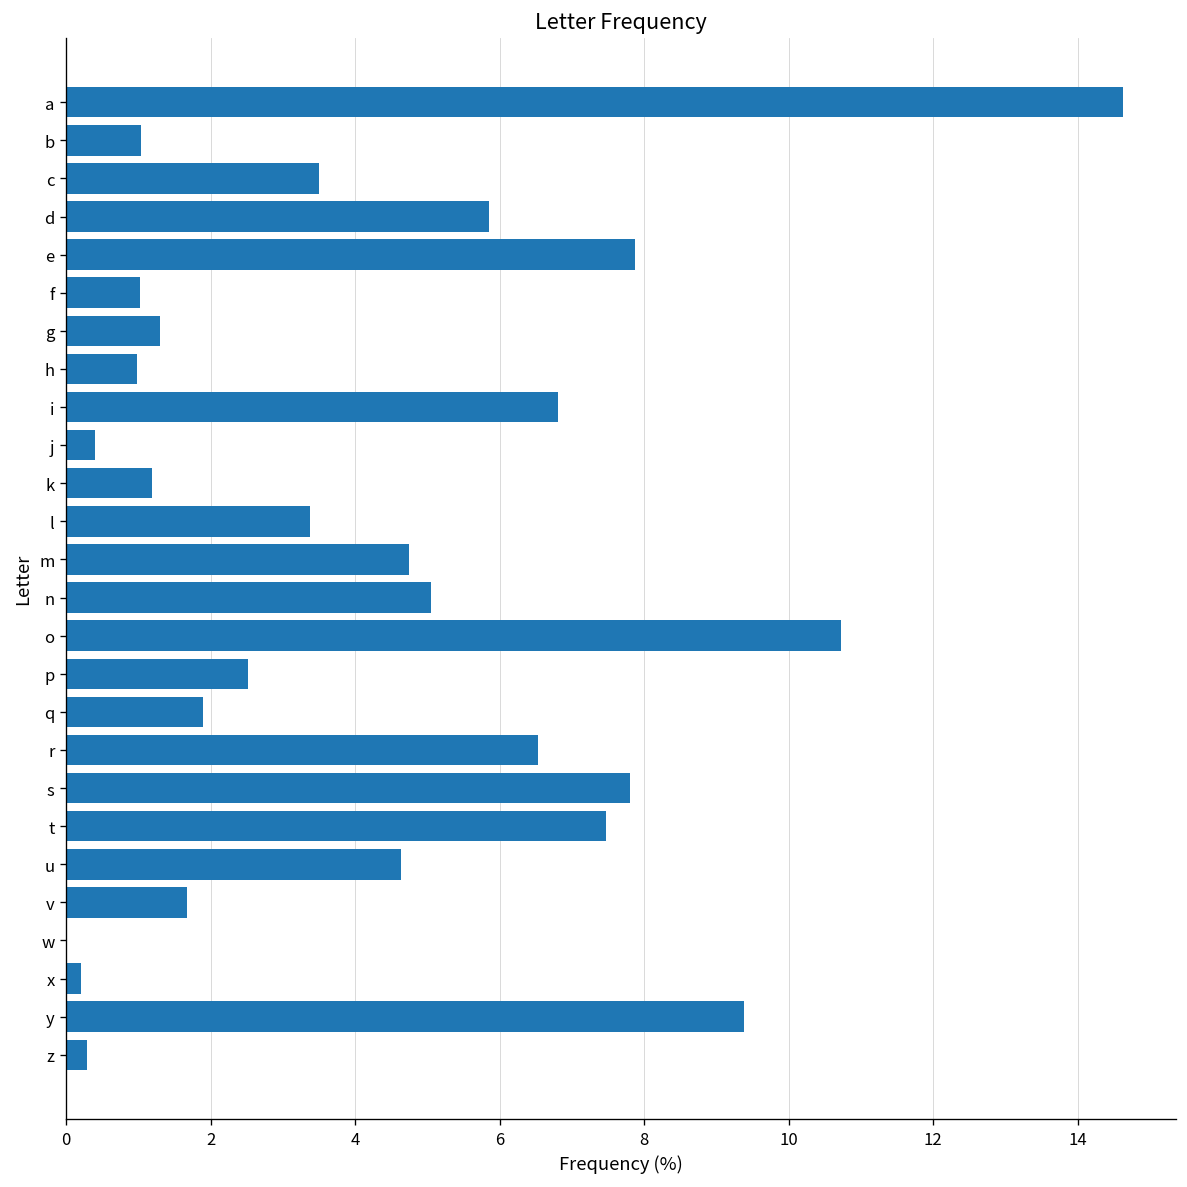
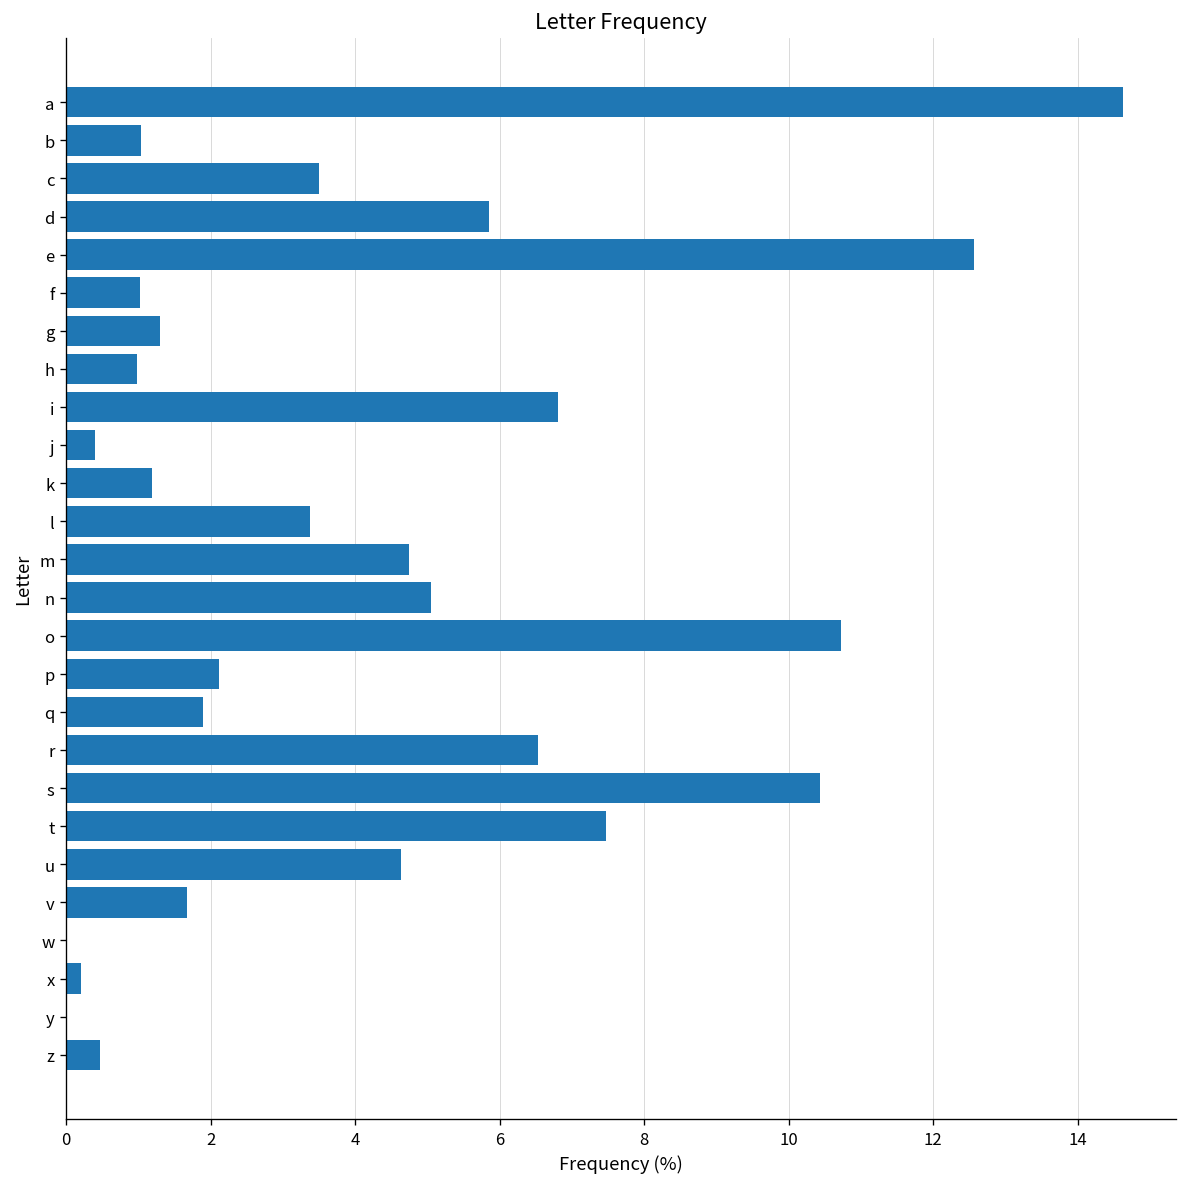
  {
    "a": 14.6,
    "b": 1.0,
    "c": 3.5,
    "d": 5.9,
-   "e": 7.9,
+   "e": 12.6,
    "f": 1.0,
    "g": 1.3,
    "h": 1.0,
    "i": 6.8,
    "j": 0.4,
    "k": 1.2,
    "l": 3.4,
    "m": 4.7,
    "n": 5.1,
    "o": 10.7,
-   "p": 2.5,
+   "p": 2.1,
    "q": 1.9,
    "r": 6.5,
-   "s": 7.8,
+   "s": 10.4,
    "t": 7.5,
    "u": 4.6,
    "v": 1.7,
    "x": 0.2,
-   "y": 9.4,
-   "z": 0.3
+   "y": 0.0,
+   "z": 0.5
  }
